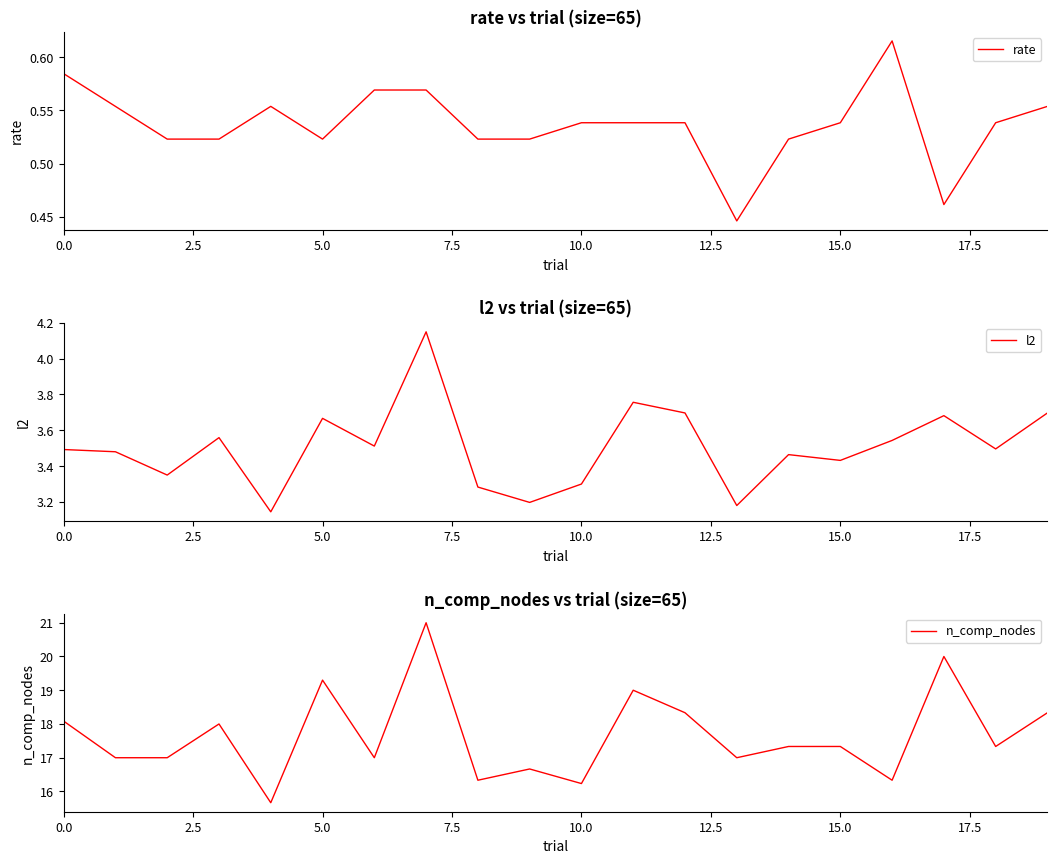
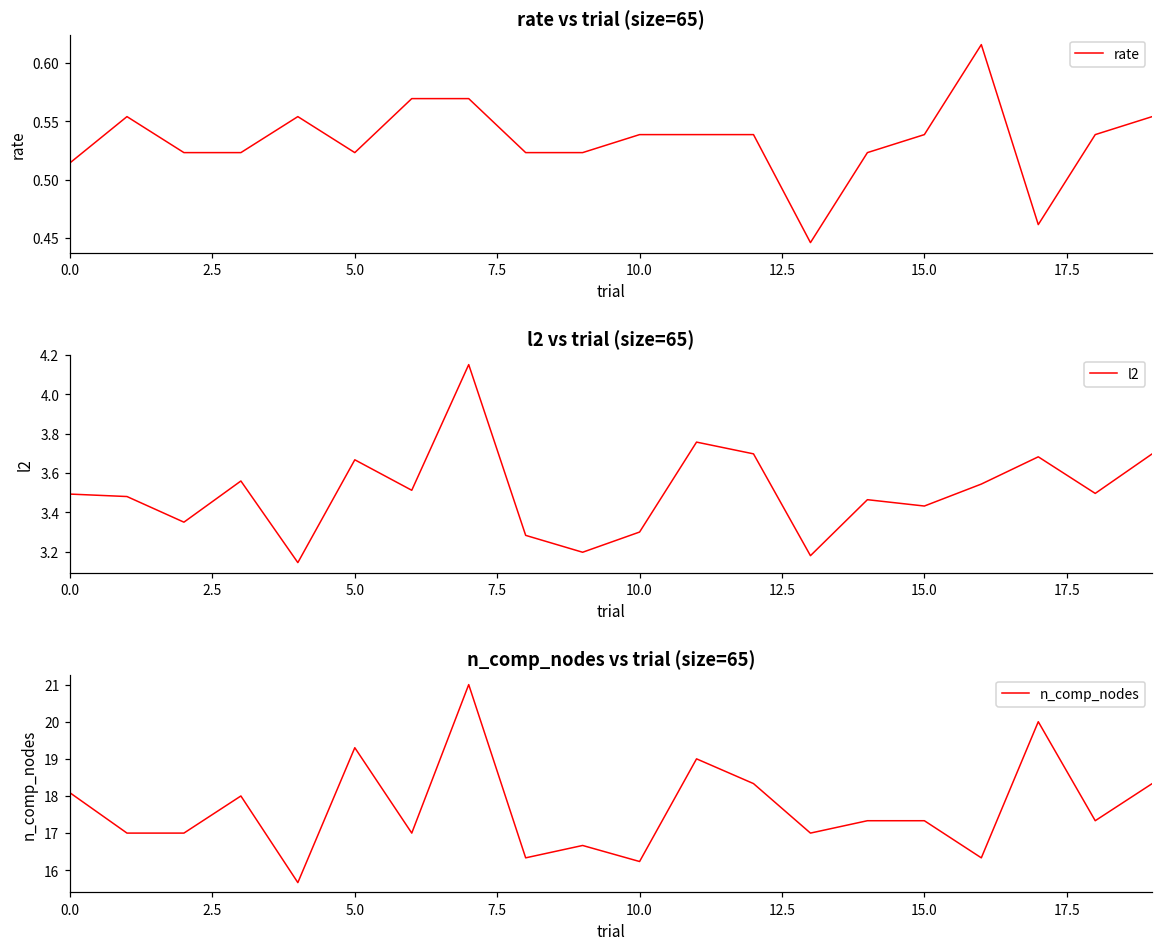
  {
    "rate vs trial (size=65)": {
-     "0.0": 0.585,
+     "0.0": 0.514,
      "5.0": 0.523,
      "10.0": 0.538,
      "15.0": 0.538
    },
    "l2 vs trial (size=65)": {
      "0.0": 3.49,
      "5.0": 3.67,
      "10.0": 3.30,
      "15.0": 3.43
    },
    "n_comp_nodes vs trial (size=65)": {
      "0.0": 18.1,
      "5.0": 19.3,
      "10.0": 16.2,
      "15.0": 17.3
    }
  }
